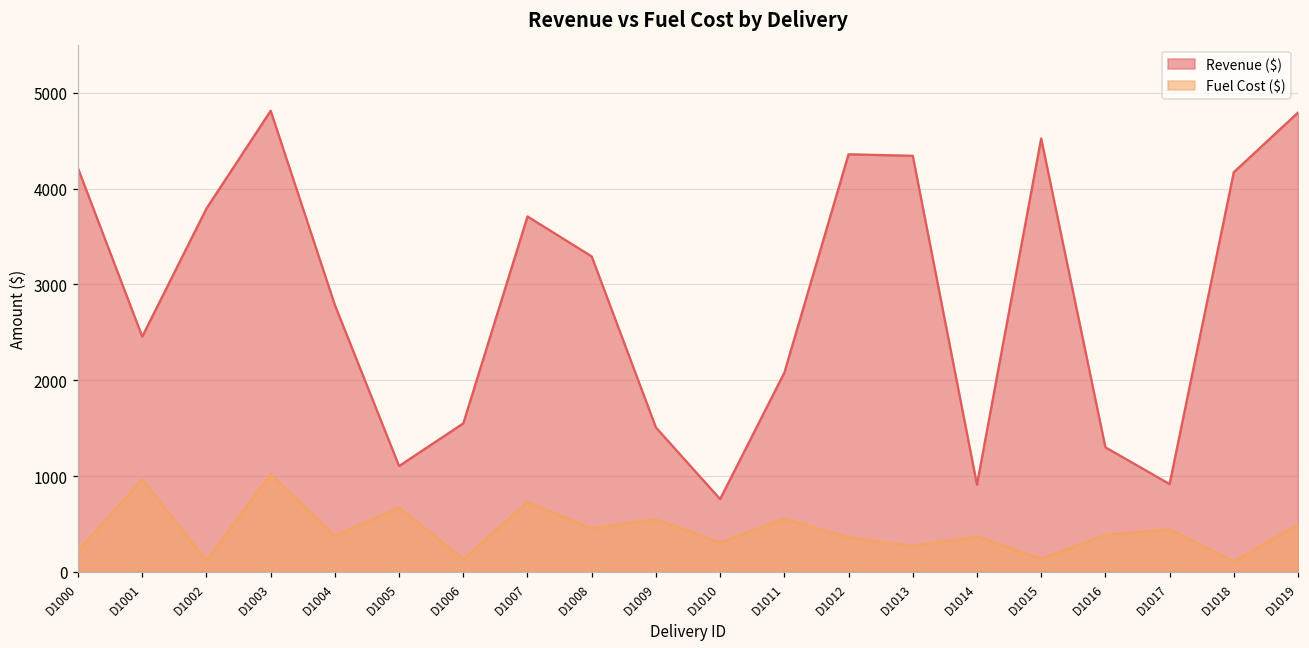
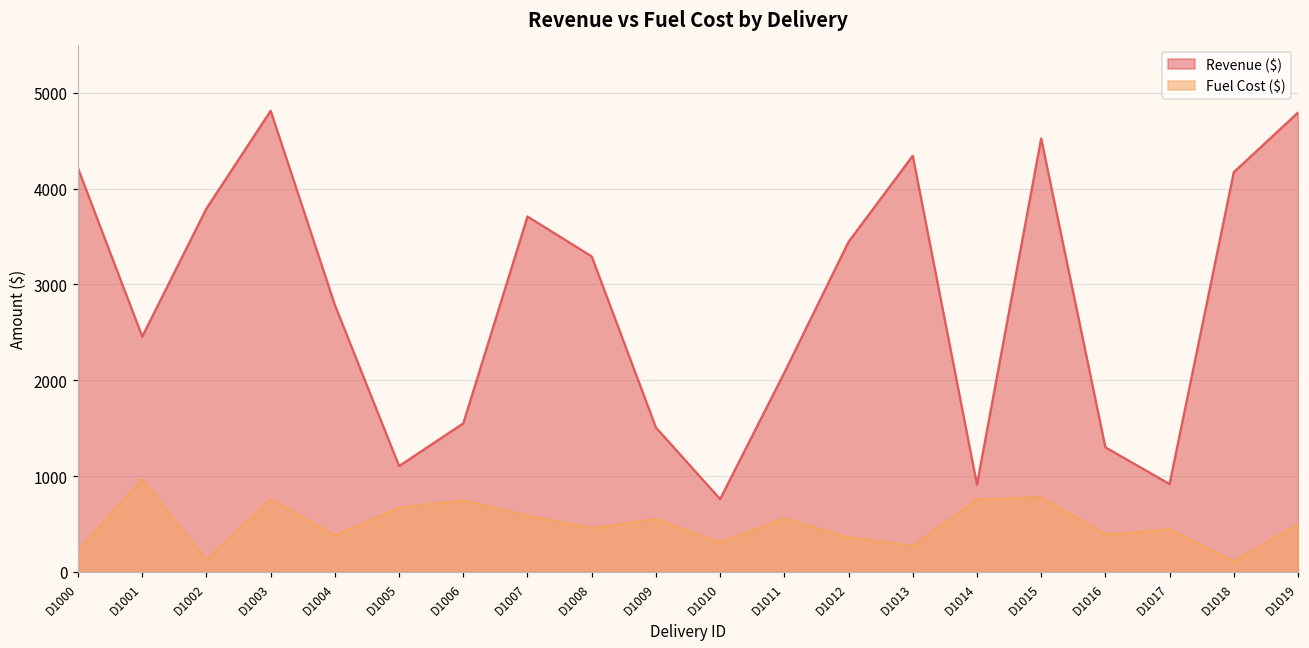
  {
    "Revenue ($)": {
      "D1000": 4200,
      "D1001": 2500,
      "D1002": 3800,
      "D1003": 4800,
      "D1004": 2800,
      "D1005": 1100,
      "D1006": 1600,
      "D1007": 3700,
      "D1008": 3300,
      "D1009": 1500,
      "D1010": 800,
      "D1011": 2100,
-     "D1012": 4400,
+     "D1012": 3400,
      "D1013": 4300,
      "D1014": 900,
      "D1015": 4500,
      "D1016": 1300,
      "D1017": 900,
      "D1018": 4200,
      "D1019": 4800
    },
    "Fuel Cost ($)": {
      "D1000": 200,
      "D1001": 1000,
      "D1002": 100,
-     "D1003": 1000,
+     "D1003": 800,
      "D1004": 400,
      "D1005": 700,
-     "D1006": 100,
-     "D1007": 700,
+     "D1006": 700,
+     "D1007": 600,
      "D1008": 500,
      "D1009": 600,
      "D1010": 300,
      "D1011": 600,
      "D1012": 400,
      "D1013": 300,
-     "D1014": 400,
-     "D1015": 100,
+     "D1014": 800,
+     "D1015": 800,
      "D1016": 400,
      "D1017": 400,
      "D1018": 100,
      "D1019": 500
    }
  }
